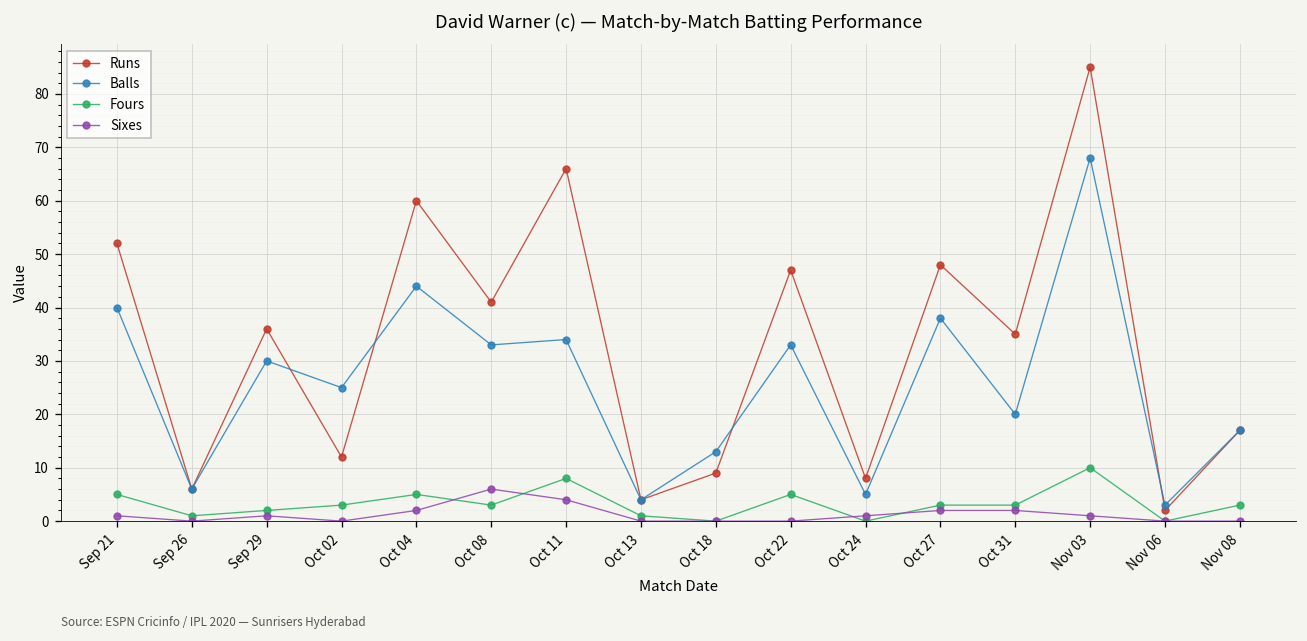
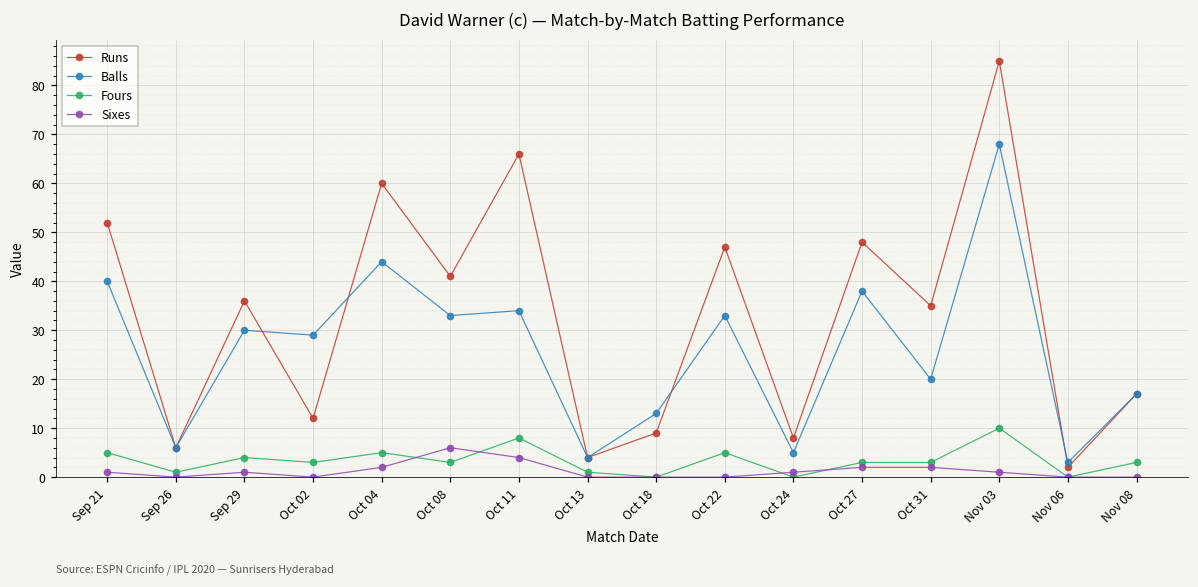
  {
    "Runs": {
      "Sep 21": 52,
      "Sep 29": 36,
      "Oct 02": 12,
      "Oct 04": 60,
      "Oct 08": 41,
      "Oct 11": 66,
      "Oct 18": 9,
      "Oct 22": 47,
      "Oct 24": 8,
      "Oct 27": 48,
      "Oct 31": 35,
      "Nov 03": 85,
      "Nov 06": 2
    },
    "Balls": {
      "Sep 21": 40,
      "Sep 29": 30,
-     "Oct 02": 25,
+     "Oct 02": 29,
      "Oct 04": 44,
      "Oct 08": 33,
      "Oct 11": 34,
      "Oct 18": 13,
      "Oct 22": 33,
      "Oct 24": 5,
      "Oct 27": 38,
      "Oct 31": 20,
      "Nov 03": 68,
      "Nov 06": 3
    },
    "Fours": {
      "Sep 21": 5,
      "Sep 26": 1,
-     "Sep 29": 2,
+     "Sep 29": 4,
      "Oct 02": 3,
      "Oct 04": 5,
      "Oct 08": 3,
      "Oct 11": 8,
      "Oct 13": 1,
      "Oct 22": 5,
      "Oct 24": 0,
      "Oct 27": 3,
      "Oct 31": 3,
      "Nov 03": 10,
      "Nov 08": 3
    },
    "Sixes": {
      "Sep 21": 1,
      "Sep 26": 0,
      "Sep 29": 1,
      "Oct 02": 0,
      "Oct 04": 2,
      "Oct 08": 6,
      "Oct 11": 4,
      "Oct 13": 0,
      "Oct 22": 0,
      "Oct 24": 1,
      "Oct 27": 2,
      "Oct 31": 2,
      "Nov 03": 1,
      "Nov 08": 0
    }
  }
